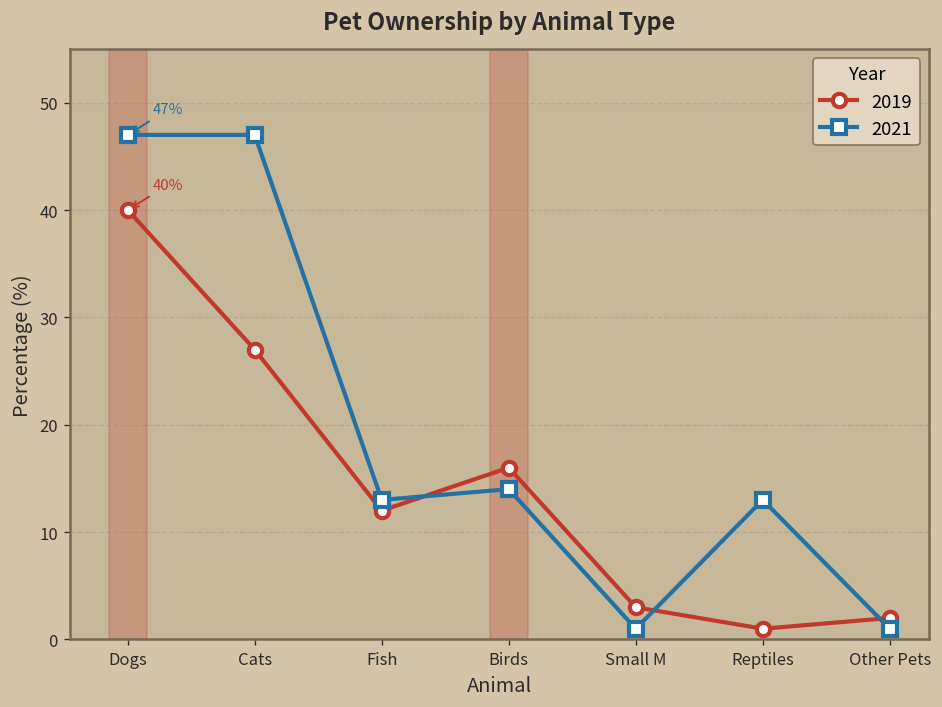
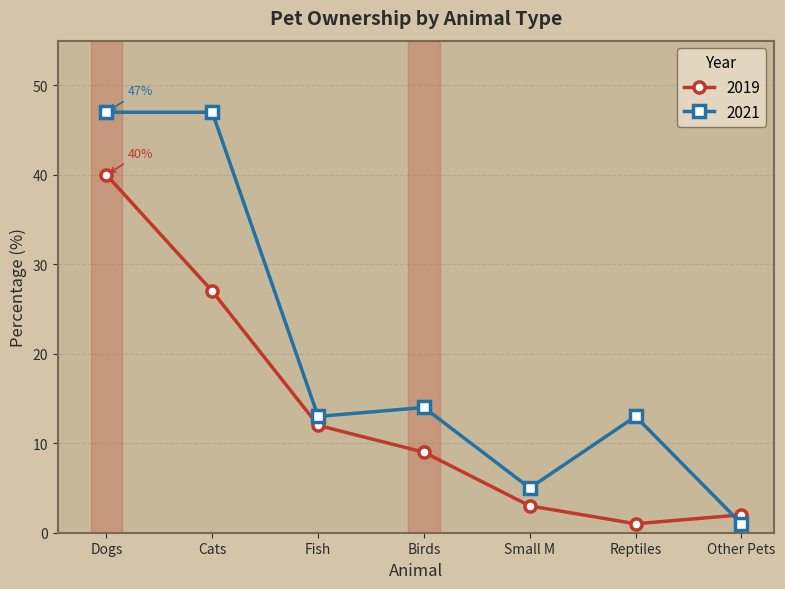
  {
    "2019": {
      "Cats": 27,
      "Fish": 12,
-     "Birds": 16,
+     "Birds": 9,
      "Small M": 3,
      "Reptiles": 1,
      "Other Pets": 2
    },
    "2021": {
      "Cats": 47,
      "Fish": 13,
      "Birds": 14,
-     "Small M": 1,
+     "Small M": 5,
      "Reptiles": 13,
      "Other Pets": 1
    }
  }
